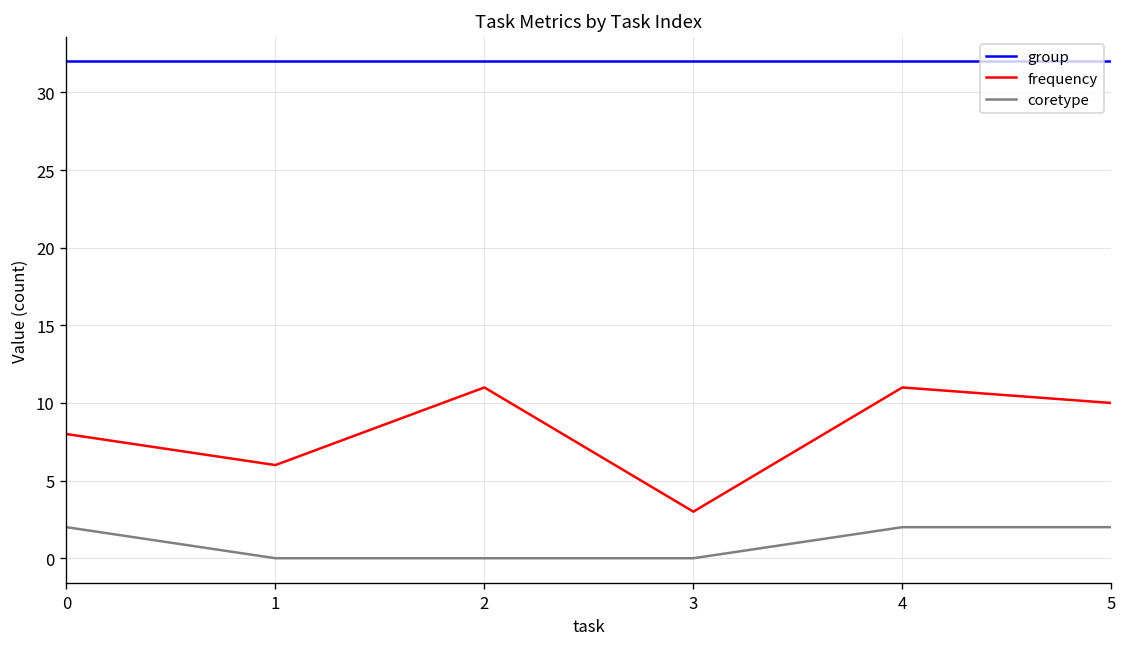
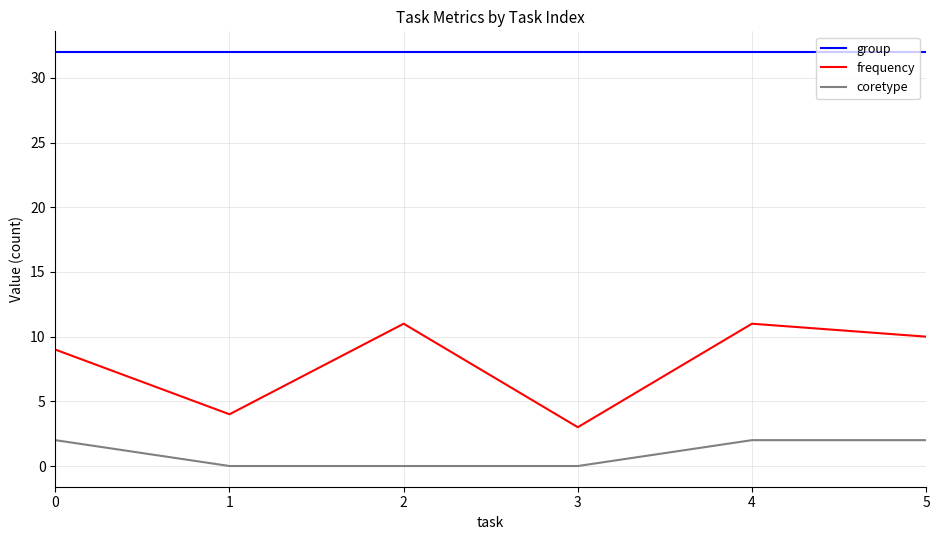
  {
    "group": {
      "0": 32,
      "1": 32,
      "2": 32,
      "3": 32,
      "4": 32,
      "5": 32
    },
    "frequency": {
-     "0": 8,
-     "1": 6,
+     "0": 9,
+     "1": 4,
      "2": 11,
      "3": 3,
      "4": 11,
      "5": 10
    },
    "coretype": {
      "0": 2,
      "1": 0,
      "2": 0,
      "3": 0,
      "4": 2,
      "5": 2
    }
  }
